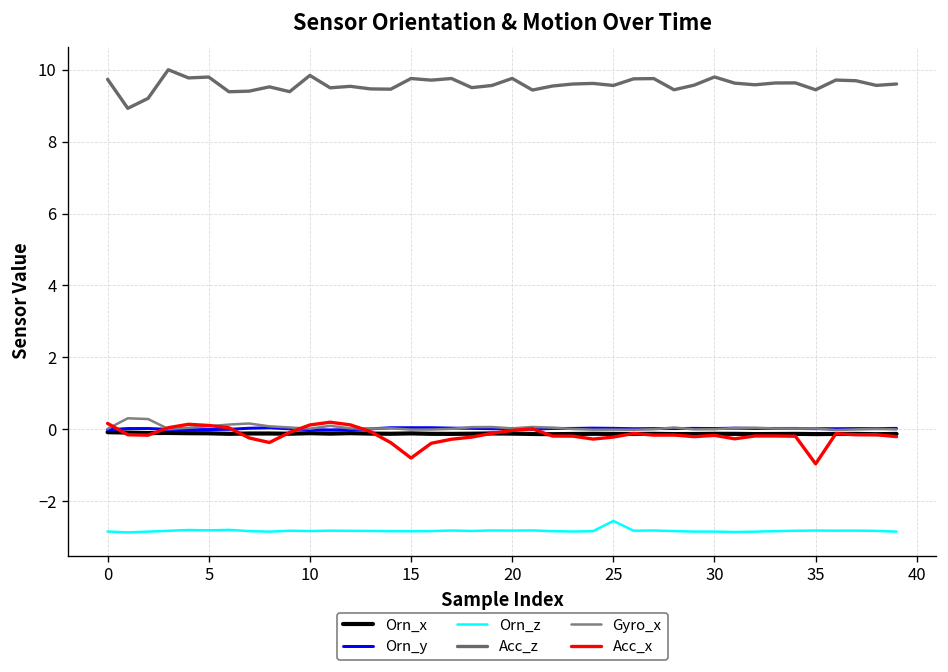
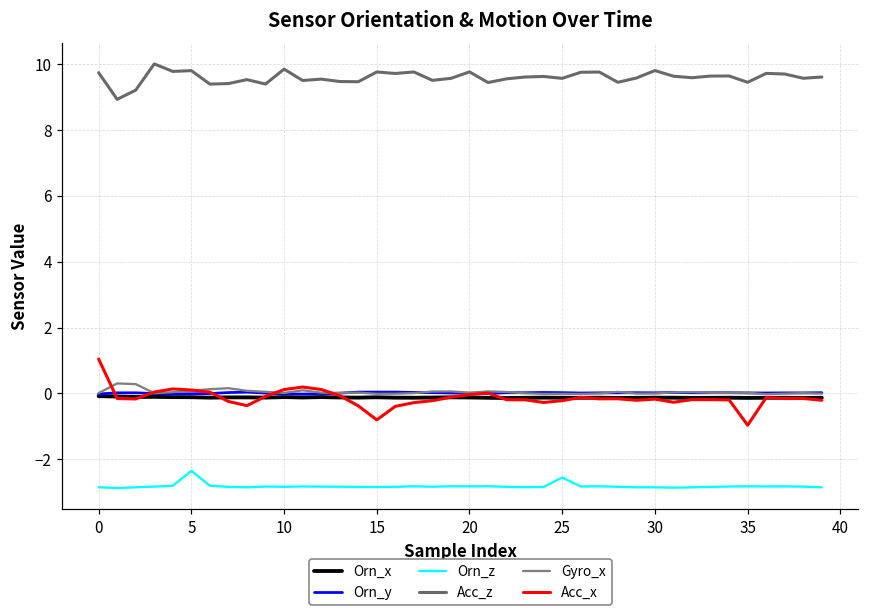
  {
    "Orn_x": {
      "5": -0.1,
      "10": -0.1,
      "15": -0.1,
      "20": -0.1,
      "25": -0.1,
      "35": -0.1
    },
    "Orn_y": {
      "5": 0.0
    },
    "Orn_z": {
      "0": -2.8,
-     "5": -2.8,
+     "5": -2.4,
      "10": -2.8,
      "15": -2.8,
      "20": -2.8,
      "25": -2.6,
      "30": -2.9,
      "35": -2.8
    },
    "Acc_x": {
-     "0": 0.2,
+     "0": 1.0,
      "10": 0.1,
      "15": -0.8,
      "25": -0.2,
      "35": -1.0
    }
  }
